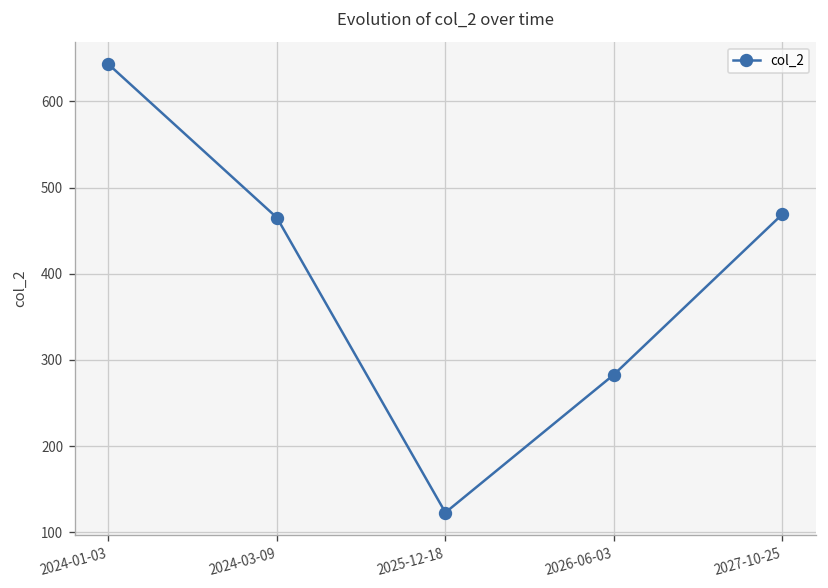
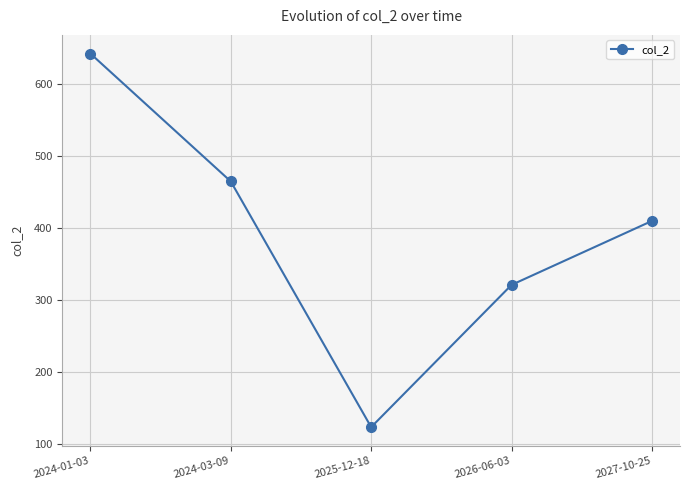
  {
    "2024-01-03": 640,
    "2024-03-09": 470,
    "2025-12-18": 120,
-   "2026-06-03": 280,
-   "2027-10-25": 470
+   "2026-06-03": 320,
+   "2027-10-25": 410
  }
